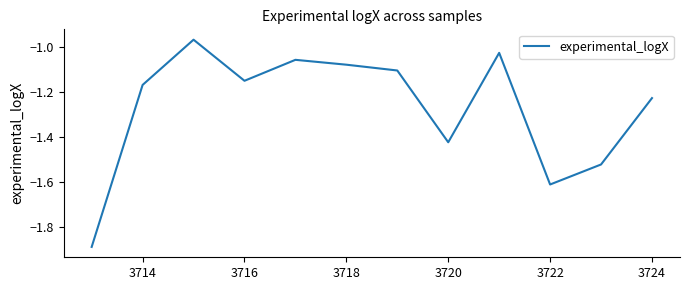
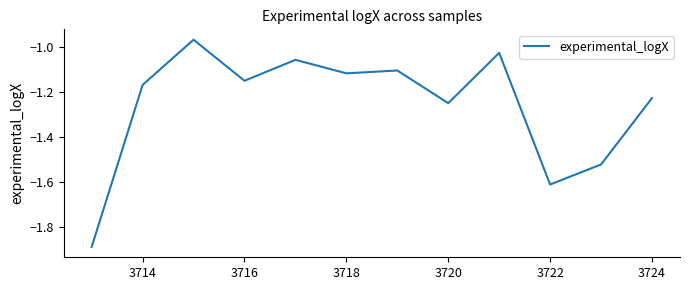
  {
    "3714": -1.17,
    "3716": -1.15,
-   "3718": -1.08,
-   "3720": -1.42,
+   "3718": -1.12,
+   "3720": -1.25,
    "3722": -1.61,
    "3724": -1.23
  }
